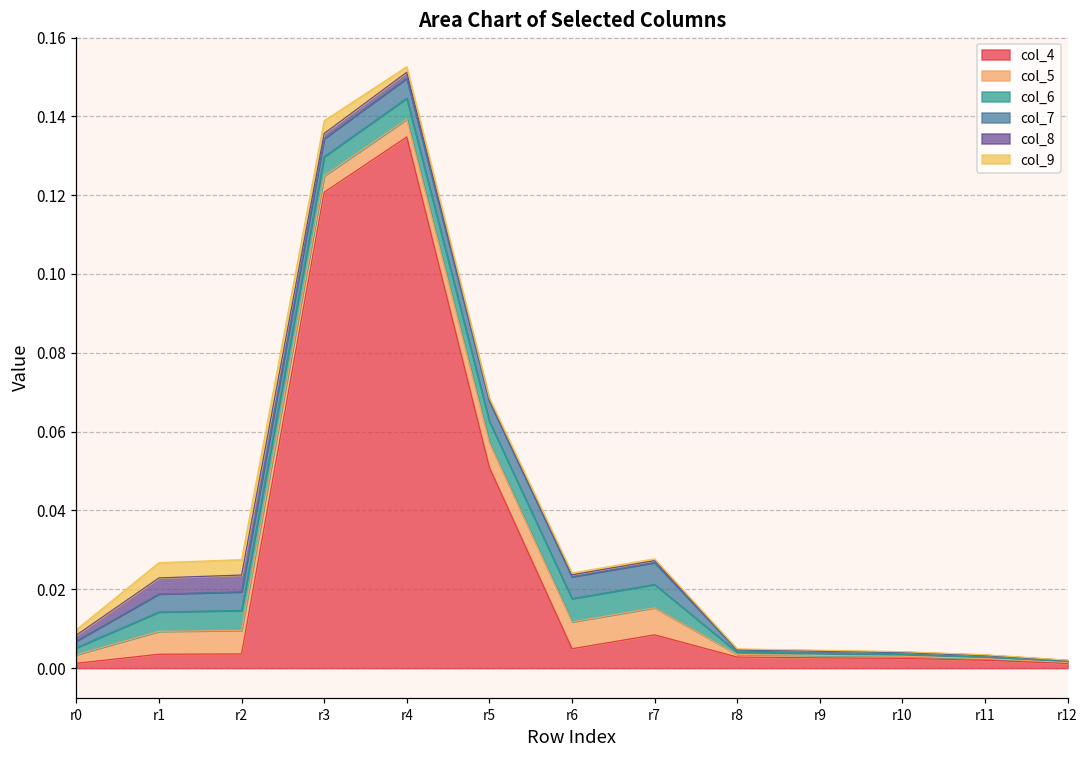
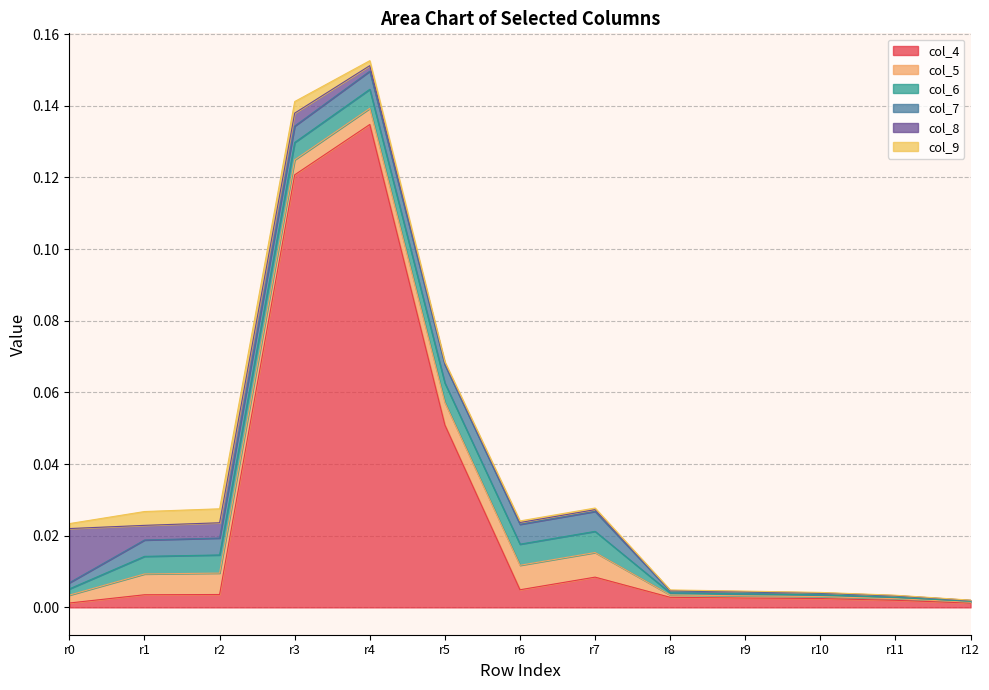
  {
    "col_4": {
      "r0": 0.001,
      "r1": 0.004,
      "r2": 0.004,
      "r3": 0.121,
      "r4": 0.135,
      "r5": 0.051,
      "r6": 0.005,
      "r7": 0.008
    },
    "col_8": {
-     "r0": 0.002,
+     "r0": 0.015,
      "r1": 0.004,
      "r2": 0.004,
-     "r3": 0.001,
+     "r3": 0.004,
      "r4": 0.002
    }
  }
